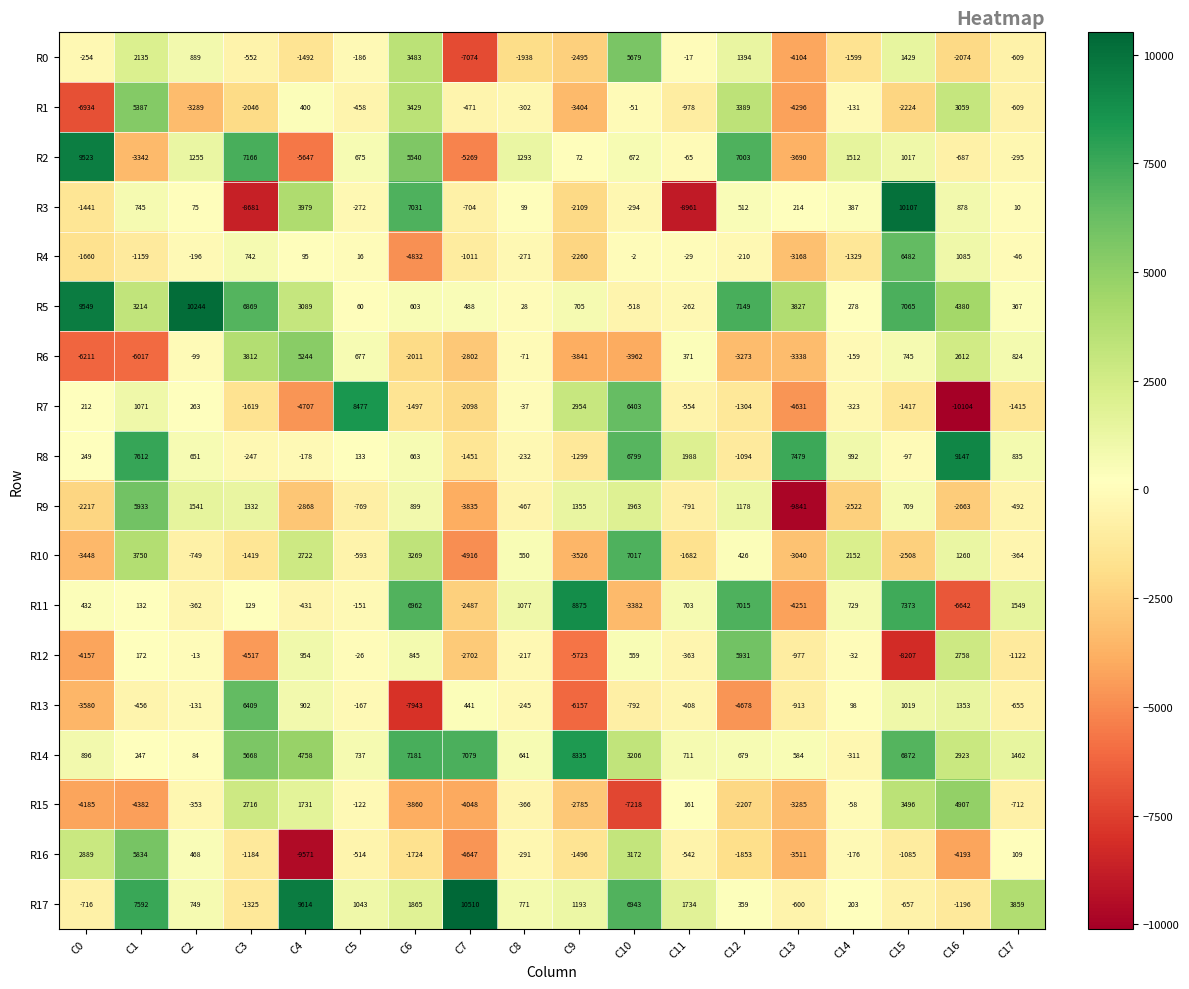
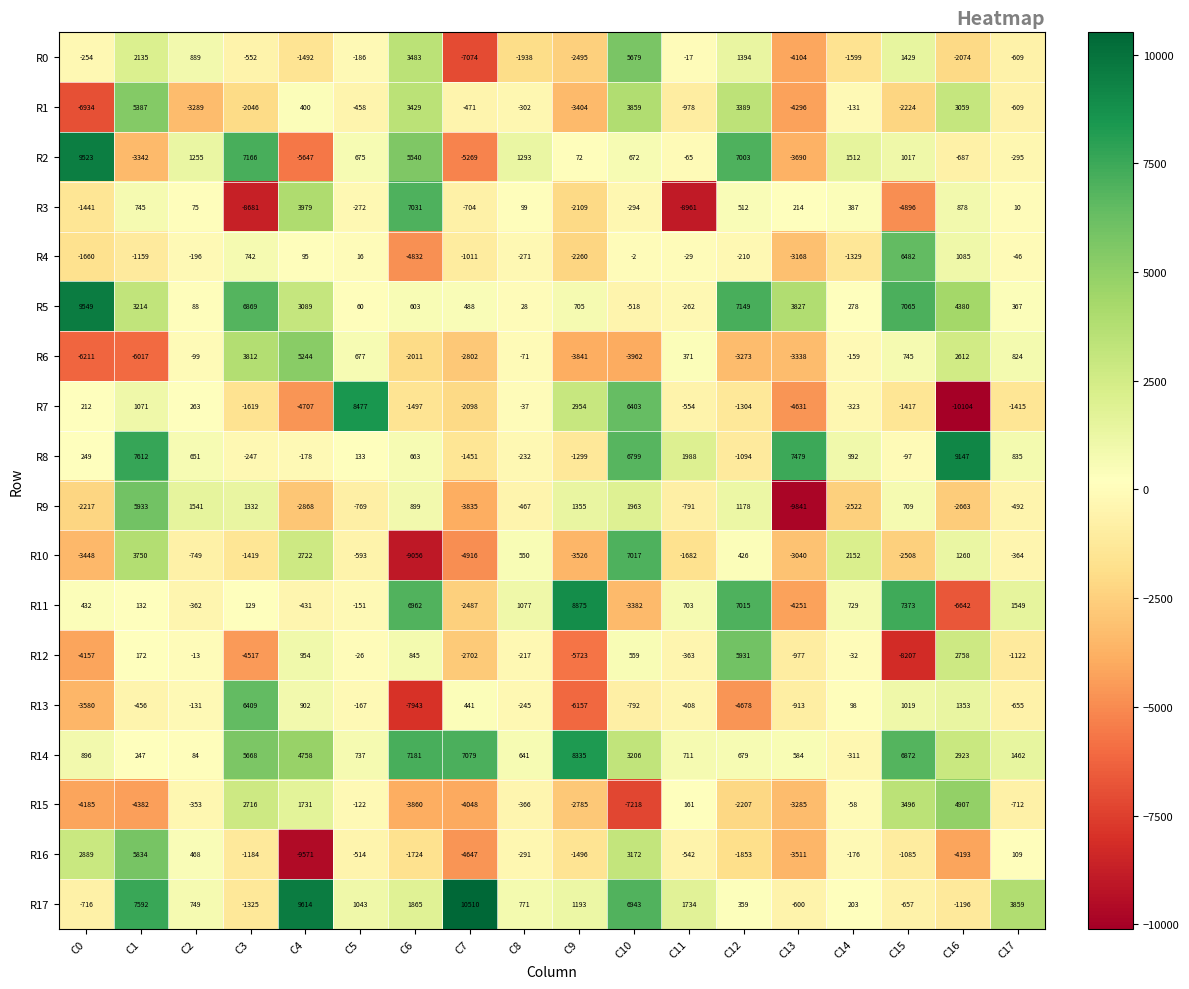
  {
    "R1": {
      "C0": -6934,
      "C1": 5387,
      "C2": -3289,
      "C3": -2046,
      "C4": 400,
      "C5": -458,
      "C6": 3429,
      "C7": -471,
      "C8": -302,
      "C9": -3404,
-     "C10": -51,
+     "C10": 3859,
      "C11": -978,
      "C12": 3389,
      "C13": -4296,
      "C14": -131,
      "C15": -2224,
      "C16": 3059,
      "C17": -609
    },
    "R3": {
      "C0": -1441,
      "C1": 745,
      "C2": 75,
      "C3": -8681,
      "C4": 3979,
      "C5": -272,
      "C6": 7031,
      "C7": -704,
      "C8": 99,
      "C9": -2109,
      "C10": -294,
      "C11": -8961,
      "C12": 512,
      "C13": 214,
      "C14": 387,
-     "C15": 10107,
+     "C15": -4896,
      "C16": 878,
      "C17": 10
    },
    "R5": {
      "C0": 9549,
      "C1": 3214,
-     "C2": 10244,
+     "C2": 88,
      "C3": 6869,
      "C4": 3089,
      "C5": 60,
      "C6": 603,
      "C7": 488,
      "C8": 28,
      "C9": 705,
      "C10": -518,
      "C11": -262,
      "C12": 7149,
      "C13": 3827,
      "C14": 278,
      "C15": 7065,
      "C16": 4380,
      "C17": 367
    },
    "R10": {
      "C0": -3448,
      "C1": 3750,
      "C2": -749,
      "C3": -1419,
      "C4": 2722,
      "C5": -593,
-     "C6": 3269,
+     "C6": -9056,
      "C7": -4916,
      "C8": 550,
      "C9": -3526,
      "C10": 7017,
      "C11": -1682,
      "C12": 426,
      "C13": -3040,
      "C14": 2152,
      "C15": -2508,
      "C16": 1260,
      "C17": -364
    }
  }
